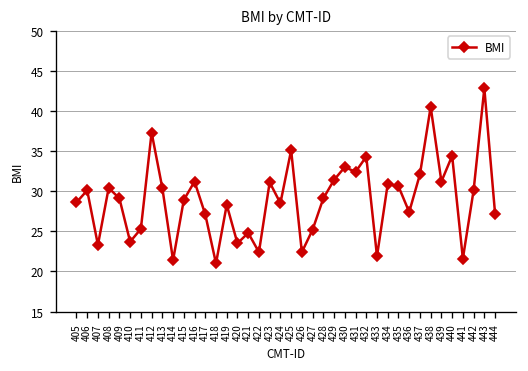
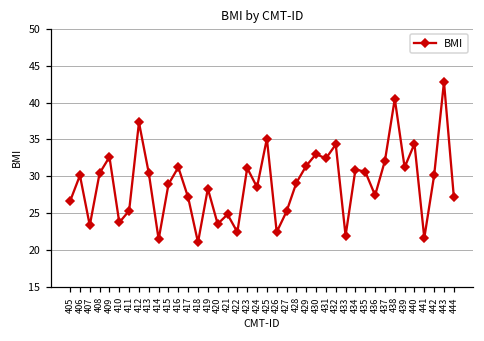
  {
-   "405": 29,
+   "405": 27,
    "406": 30,
    "407": 23,
    "408": 30,
-   "409": 29,
+   "409": 33,
    "410": 24,
    "411": 25,
    "412": 37,
    "413": 30,
    "414": 21,
    "415": 29,
    "416": 31,
    "417": 27,
    "418": 21,
    "419": 28,
    "420": 24,
    "421": 25,
    "422": 22,
    "423": 31,
    "424": 29,
    "425": 35,
    "426": 22,
    "427": 25,
    "428": 29,
    "429": 31,
    "430": 33,
    "431": 32,
    "432": 34,
    "433": 22,
    "434": 31,
    "435": 31,
    "436": 27,
    "437": 32,
    "438": 41,
    "439": 31,
    "440": 34,
    "441": 22,
    "442": 30,
    "443": 43,
    "444": 27
  }
